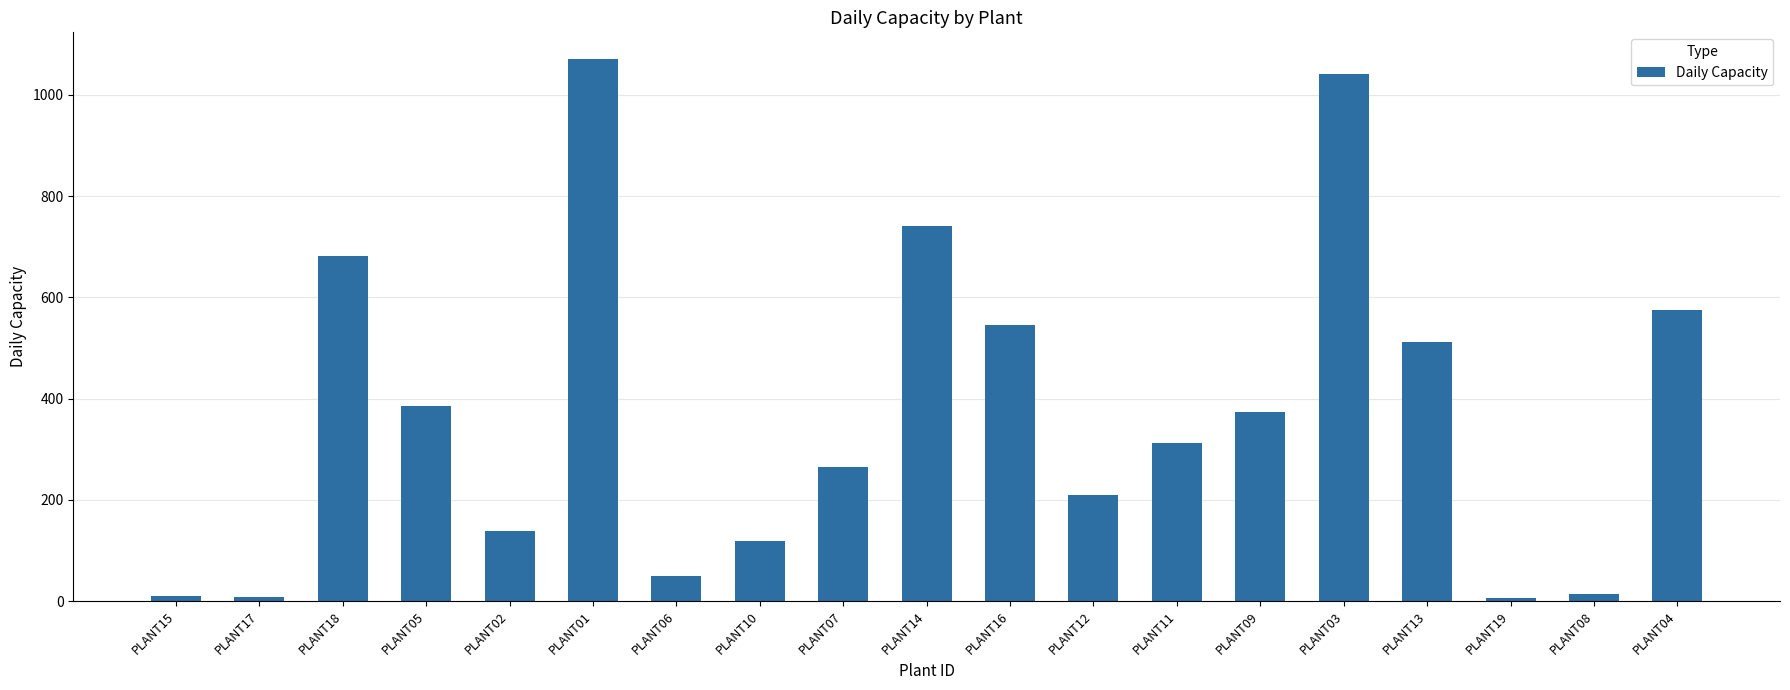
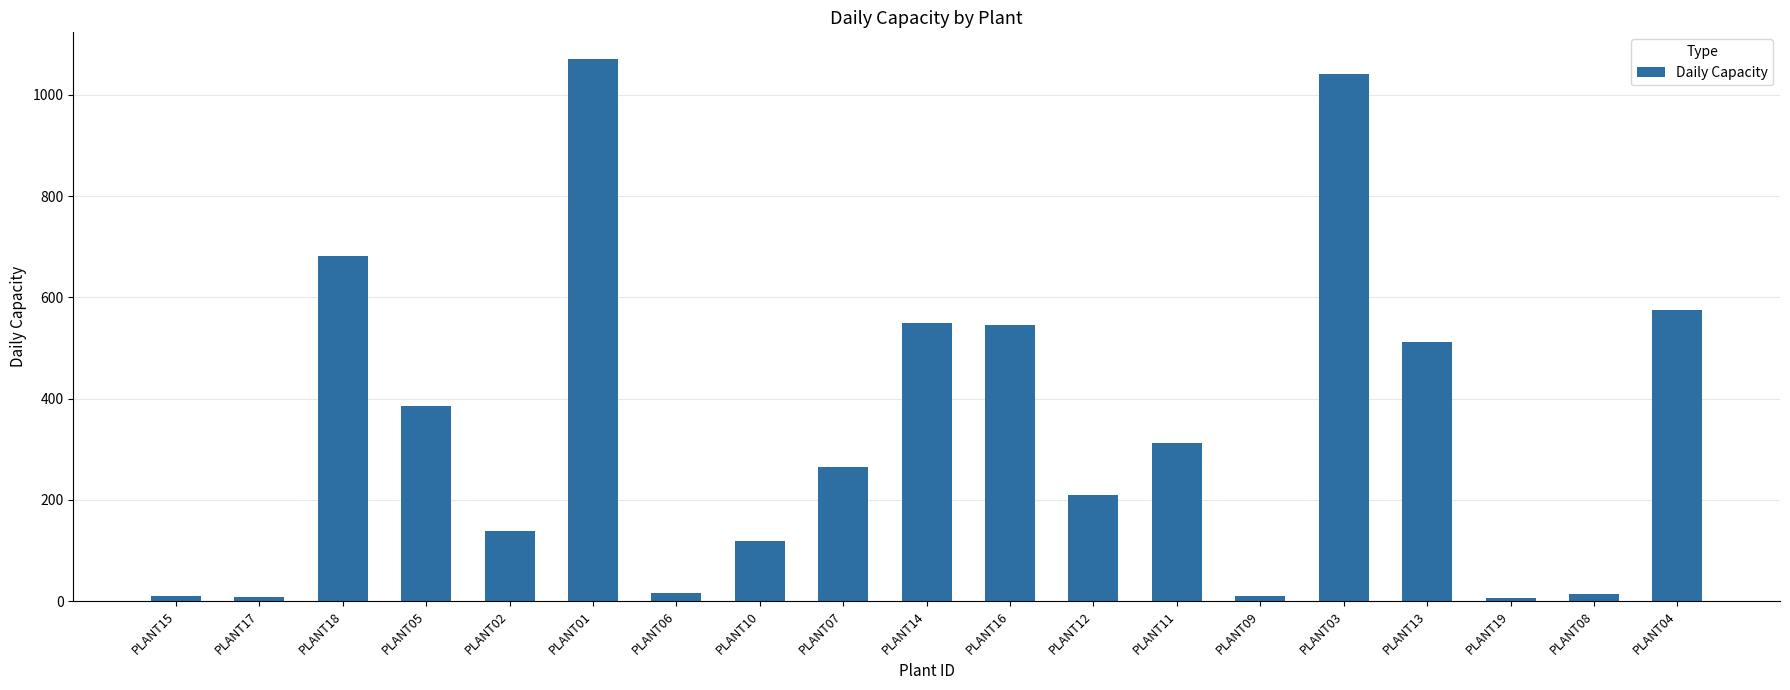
  {
    "PLANT15": 10,
    "PLANT17": 10,
    "PLANT18": 680,
    "PLANT05": 390,
    "PLANT02": 140,
    "PLANT01": 1070,
-   "PLANT06": 50,
+   "PLANT06": 20,
    "PLANT10": 120,
    "PLANT07": 270,
-   "PLANT14": 740,
+   "PLANT14": 550,
    "PLANT16": 550,
    "PLANT12": 210,
    "PLANT11": 310,
-   "PLANT09": 370,
+   "PLANT09": 10,
    "PLANT03": 1040,
    "PLANT13": 510,
    "PLANT19": 10,
    "PLANT08": 10,
    "PLANT04": 580
  }
